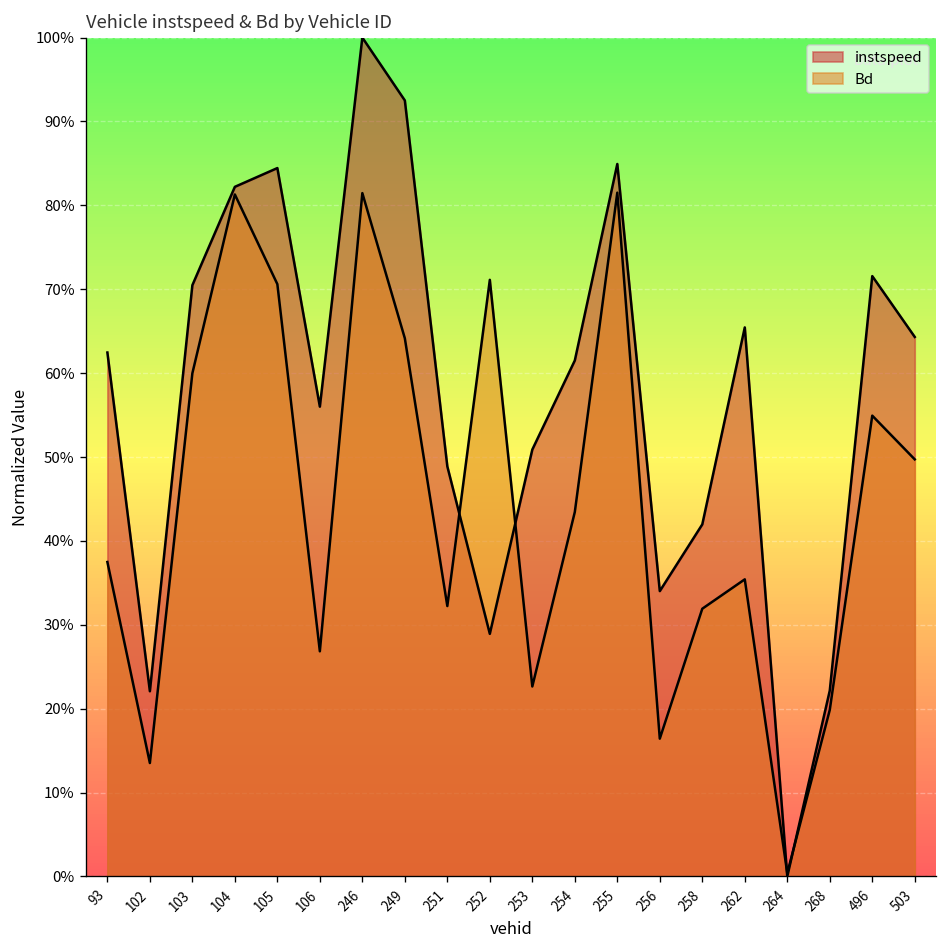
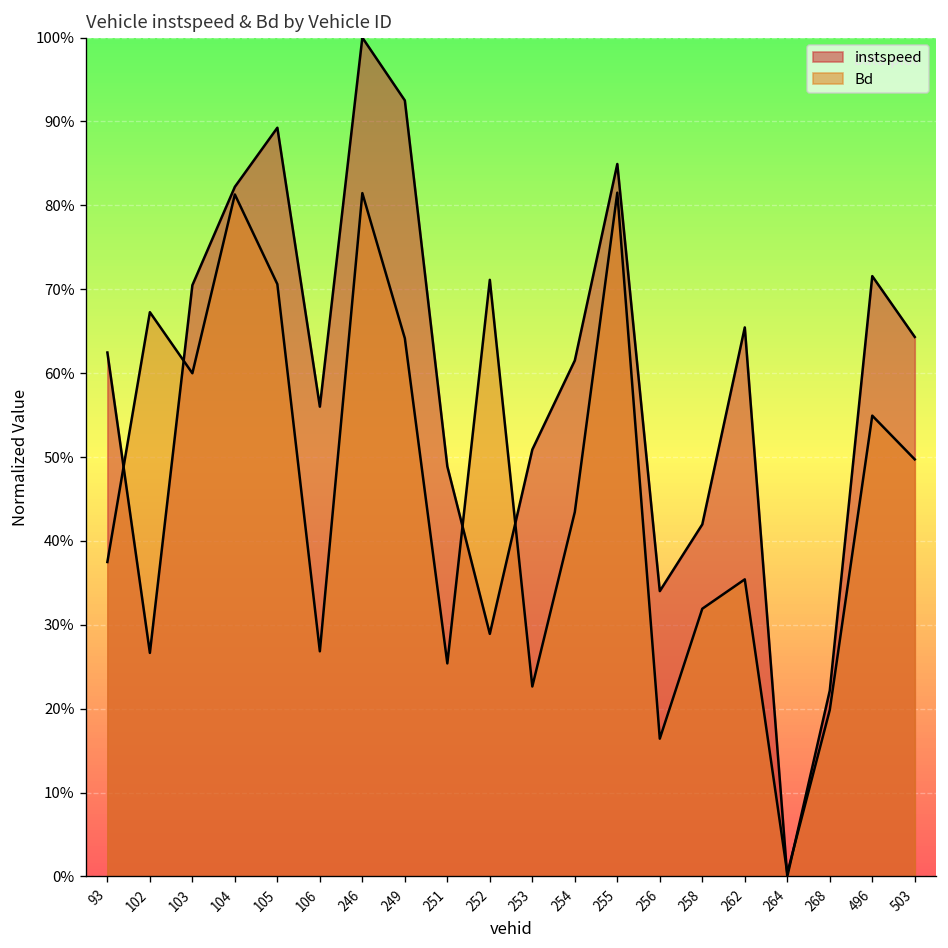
  {
    "instspeed": {
      "93": "62%",
-     "102": "22%",
+     "102": "27%",
      "103": "70%",
      "104": "82%",
-     "105": "84%",
+     "105": "89%",
      "106": "56%",
      "246": "100%",
      "249": "93%",
      "251": "49%",
      "252": "29%",
      "253": "51%",
      "254": "62%",
      "255": "85%",
      "256": "34%",
      "258": "42%",
      "262": "65%",
      "264": "0%",
      "268": "22%",
      "496": "72%",
      "503": "64%"
    },
    "Bd": {
      "93": "37%",
-     "102": "14%",
+     "102": "67%",
      "103": "60%",
      "104": "81%",
      "105": "71%",
      "106": "27%",
      "246": "81%",
      "249": "64%",
-     "251": "32%",
+     "251": "25%",
      "252": "71%",
      "253": "23%",
      "254": "43%",
      "255": "82%",
      "256": "16%",
      "258": "32%",
      "262": "35%",
      "264": "0%",
      "268": "20%",
      "496": "55%",
      "503": "50%"
    }
  }
